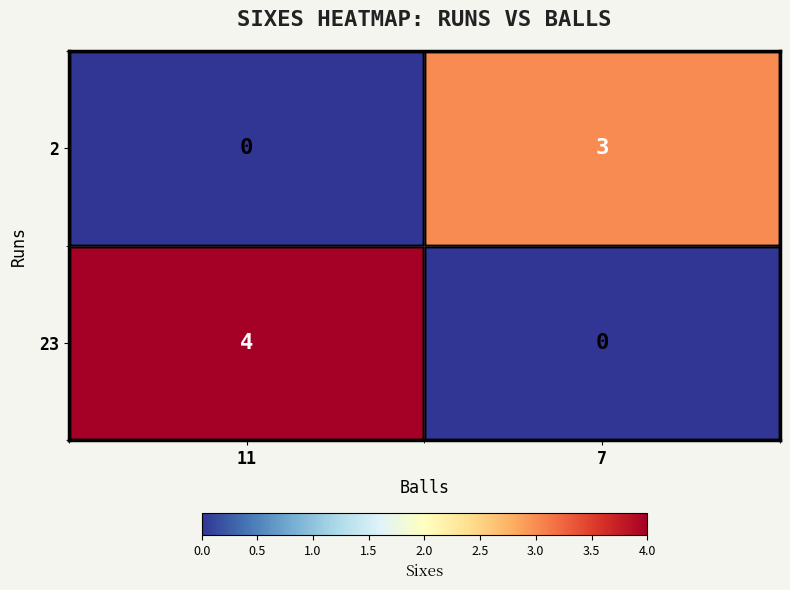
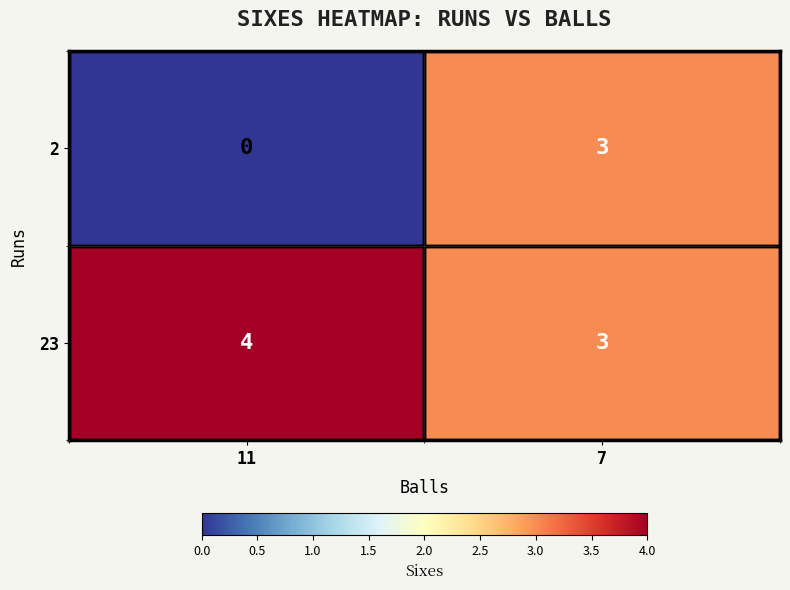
  {
    "2": {
      "11": 0,
      "7": 3
    },
    "23": {
      "11": 4,
-     "7": 0
+     "7": 3
    }
  }
